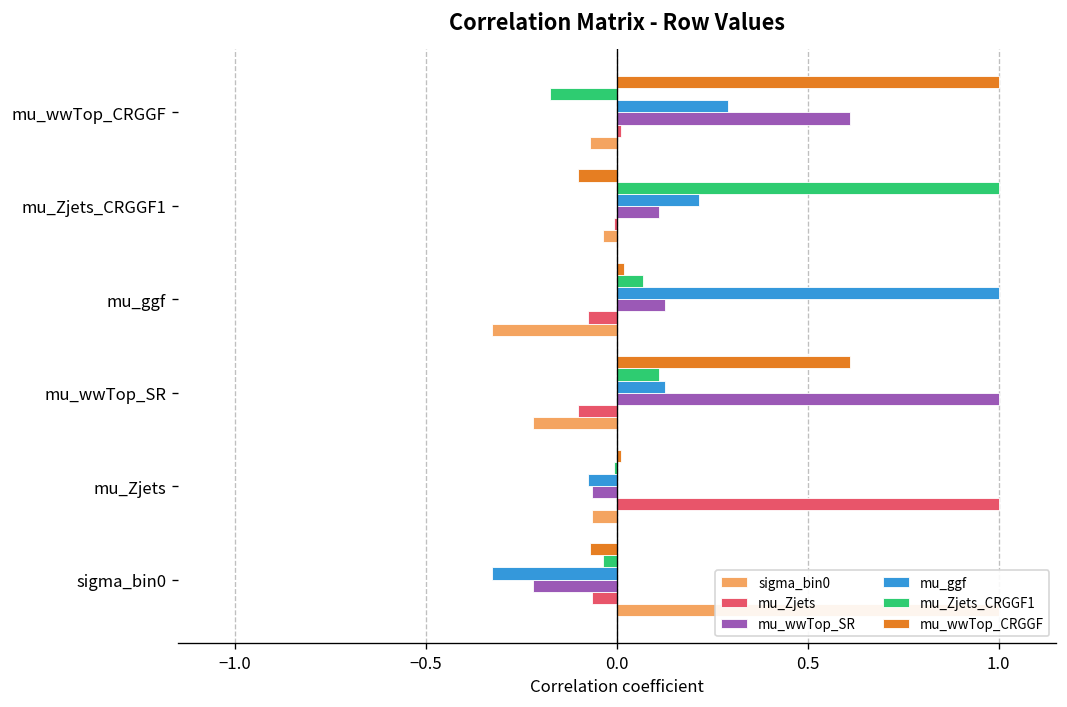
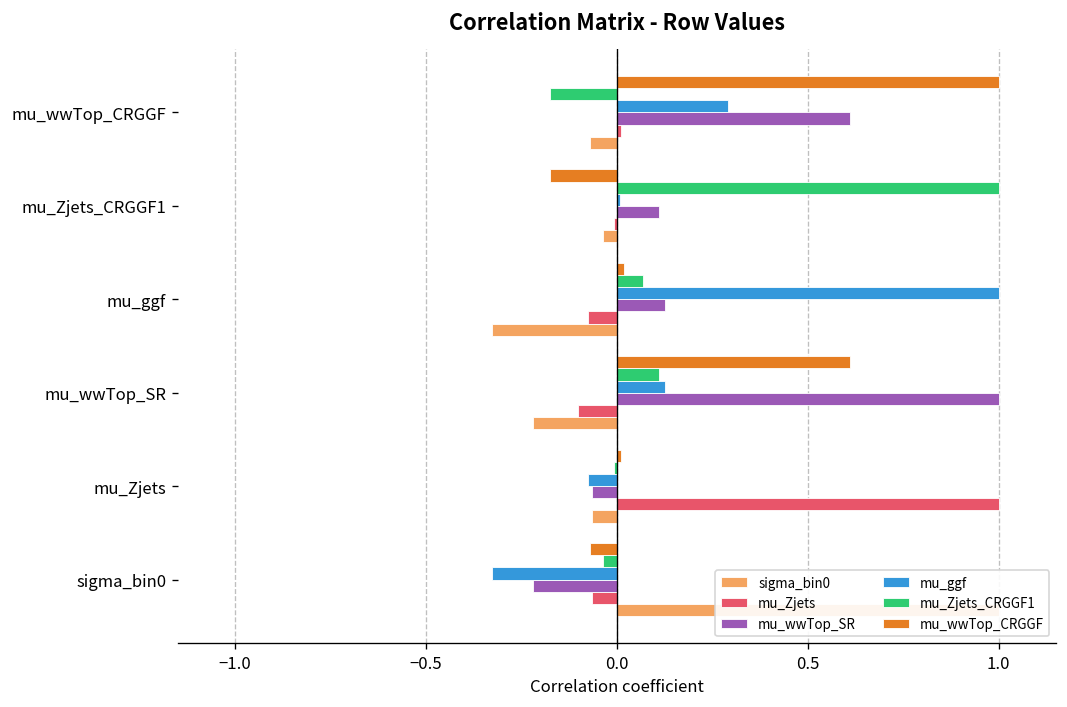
  {
    "sigma_bin0": {
      "mu_wwTop_CRGGF": -0.07,
      "mu_Zjets_CRGGF1": -0.04,
      "mu_ggf": -0.33,
      "mu_wwTop_SR": -0.22,
      "mu_Zjets": -0.06
    },
    "mu_Zjets": {
      "mu_wwTop_CRGGF": 0.01,
      "mu_ggf": -0.08,
      "mu_wwTop_SR": -0.10,
      "mu_Zjets": 1.00,
      "sigma_bin0": -0.06
    },
    "mu_wwTop_SR": {
      "mu_wwTop_CRGGF": 0.61,
      "mu_Zjets_CRGGF1": 0.11,
      "mu_ggf": 0.12,
      "mu_wwTop_SR": 1.00,
      "mu_Zjets": -0.07,
      "sigma_bin0": -0.22
    },
    "mu_ggf": {
      "mu_wwTop_CRGGF": 0.29,
-     "mu_Zjets_CRGGF1": 0.22,
+     "mu_Zjets_CRGGF1": 0.01,
      "mu_ggf": 1.00,
      "mu_wwTop_SR": 0.12,
      "mu_Zjets": -0.08,
      "sigma_bin0": -0.33
    },
    "mu_Zjets_CRGGF1": {
      "mu_wwTop_CRGGF": -0.18,
      "mu_Zjets_CRGGF1": 1.00,
      "mu_ggf": 0.07,
      "mu_wwTop_SR": 0.11,
      "sigma_bin0": -0.04
    },
    "mu_wwTop_CRGGF": {
      "mu_wwTop_CRGGF": 1.00,
-     "mu_Zjets_CRGGF1": -0.10,
+     "mu_Zjets_CRGGF1": -0.18,
      "mu_ggf": 0.02,
      "mu_wwTop_SR": 0.61,
      "mu_Zjets": 0.01,
      "sigma_bin0": -0.07
    }
  }
